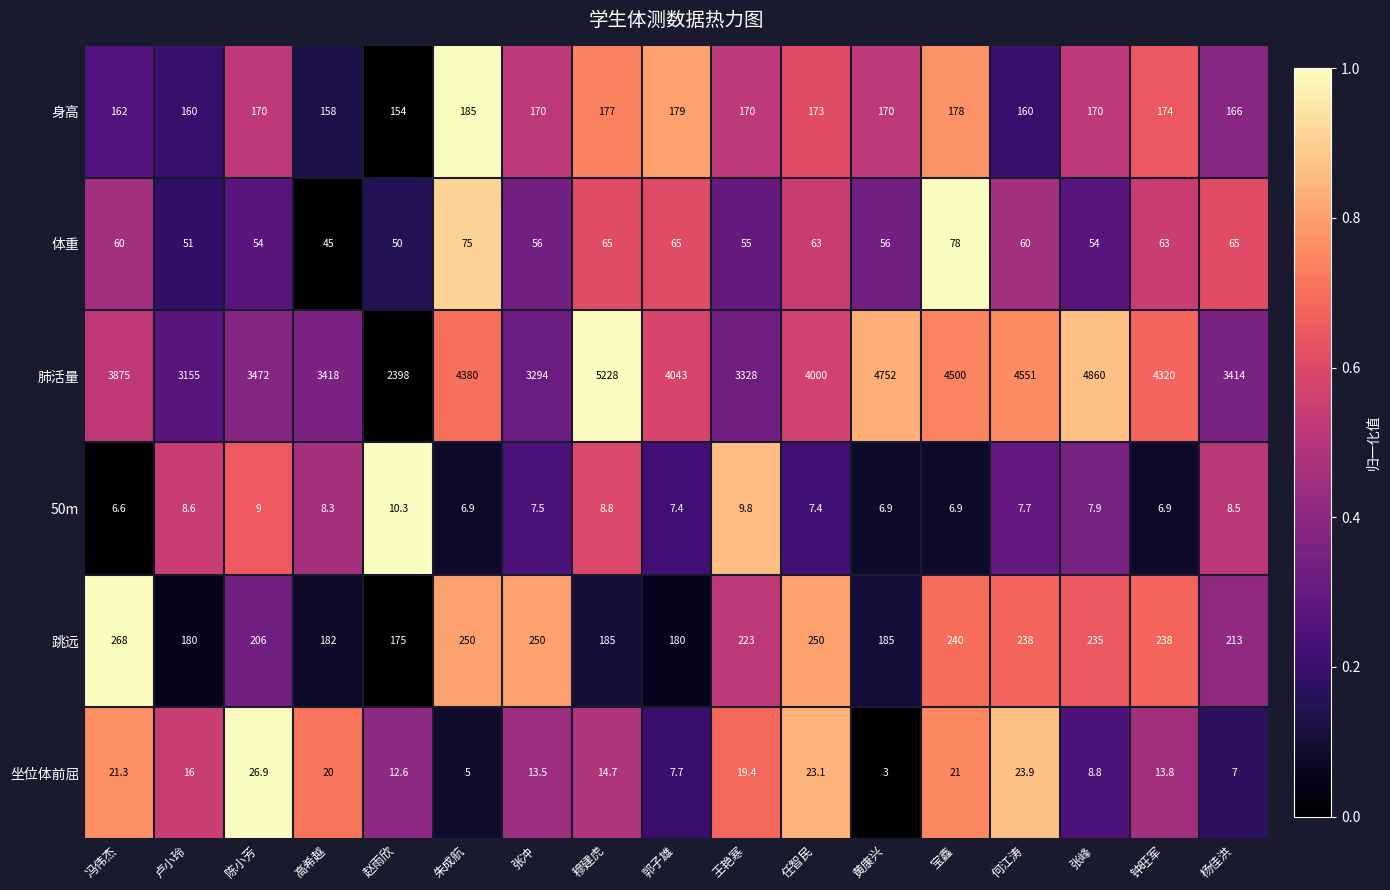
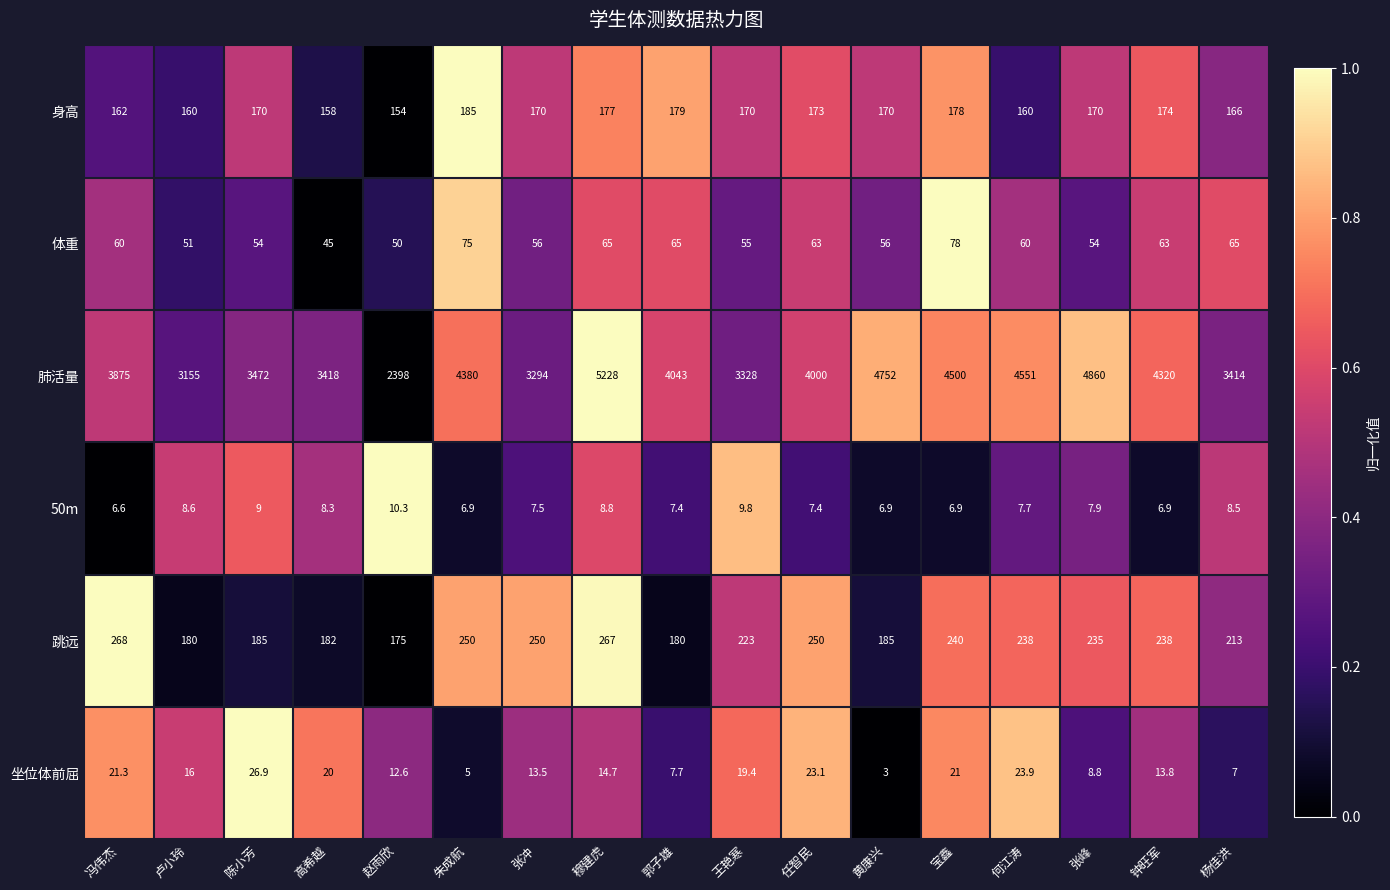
  {
    "身高": {
      "冯伟杰": 162,
      "卢小玲": 160,
      "陈小芳": 170,
      "高希越": 158,
      "赵雨欣": 154,
      "朱成航": 185,
      "张冲": 170,
      "穆建虎": 177,
      "郭子雄": 179,
      "王艳寒": 170,
      "任智民": 173,
      "黄康兴": 170,
      "宝鑫": 178,
      "何江涛": 160,
      "张峰": 170,
      "钟旺军": 174,
      "杨佳洪": 166
    },
    "体重": {
      "冯伟杰": 60,
      "卢小玲": 51,
      "陈小芳": 54,
      "高希越": 45,
      "赵雨欣": 50,
      "朱成航": 75,
      "张冲": 56,
      "穆建虎": 65,
      "郭子雄": 65,
      "王艳寒": 55,
      "任智民": 63,
      "黄康兴": 56,
      "宝鑫": 78,
      "何江涛": 60,
      "张峰": 54,
      "钟旺军": 63,
      "杨佳洪": 65
    },
    "肺活量": {
      "冯伟杰": 3875,
      "卢小玲": 3155,
      "陈小芳": 3472,
      "高希越": 3418,
      "赵雨欣": 2398,
      "朱成航": 4380,
      "张冲": 3294,
      "穆建虎": 5228,
      "郭子雄": 4043,
      "王艳寒": 3328,
      "任智民": 4000,
      "黄康兴": 4752,
      "宝鑫": 4500,
      "何江涛": 4551,
      "张峰": 4860,
      "钟旺军": 4320,
      "杨佳洪": 3414
    },
    "50m": {
      "冯伟杰": 6.6,
      "卢小玲": 8.6,
      "陈小芳": 9,
      "高希越": 8.3,
      "赵雨欣": 10.3,
      "朱成航": 6.9,
      "张冲": 7.5,
      "穆建虎": 8.8,
      "郭子雄": 7.4,
      "王艳寒": 9.8,
      "任智民": 7.4,
      "黄康兴": 6.9,
      "宝鑫": 6.9,
      "何江涛": 7.7,
      "张峰": 7.9,
      "钟旺军": 6.9,
      "杨佳洪": 8.5
    },
    "跳远": {
      "冯伟杰": 268,
      "卢小玲": 180,
-     "陈小芳": 206,
+     "陈小芳": 185,
      "高希越": 182,
      "赵雨欣": 175,
      "朱成航": 250,
      "张冲": 250,
-     "穆建虎": 185,
+     "穆建虎": 267,
      "郭子雄": 180,
      "王艳寒": 223,
      "任智民": 250,
      "黄康兴": 185,
      "宝鑫": 240,
      "何江涛": 238,
      "张峰": 235,
      "钟旺军": 238,
      "杨佳洪": 213
    },
    "坐位体前屈": {
      "冯伟杰": 21.3,
      "卢小玲": 16,
      "陈小芳": 26.9,
      "高希越": 20,
      "赵雨欣": 12.6,
      "朱成航": 5,
      "张冲": 13.5,
      "穆建虎": 14.7,
      "郭子雄": 7.7,
      "王艳寒": 19.4,
      "任智民": 23.1,
      "黄康兴": 3,
      "宝鑫": 21,
      "何江涛": 23.9,
      "张峰": 8.8,
      "钟旺军": 13.8,
      "杨佳洪": 7
    }
  }
